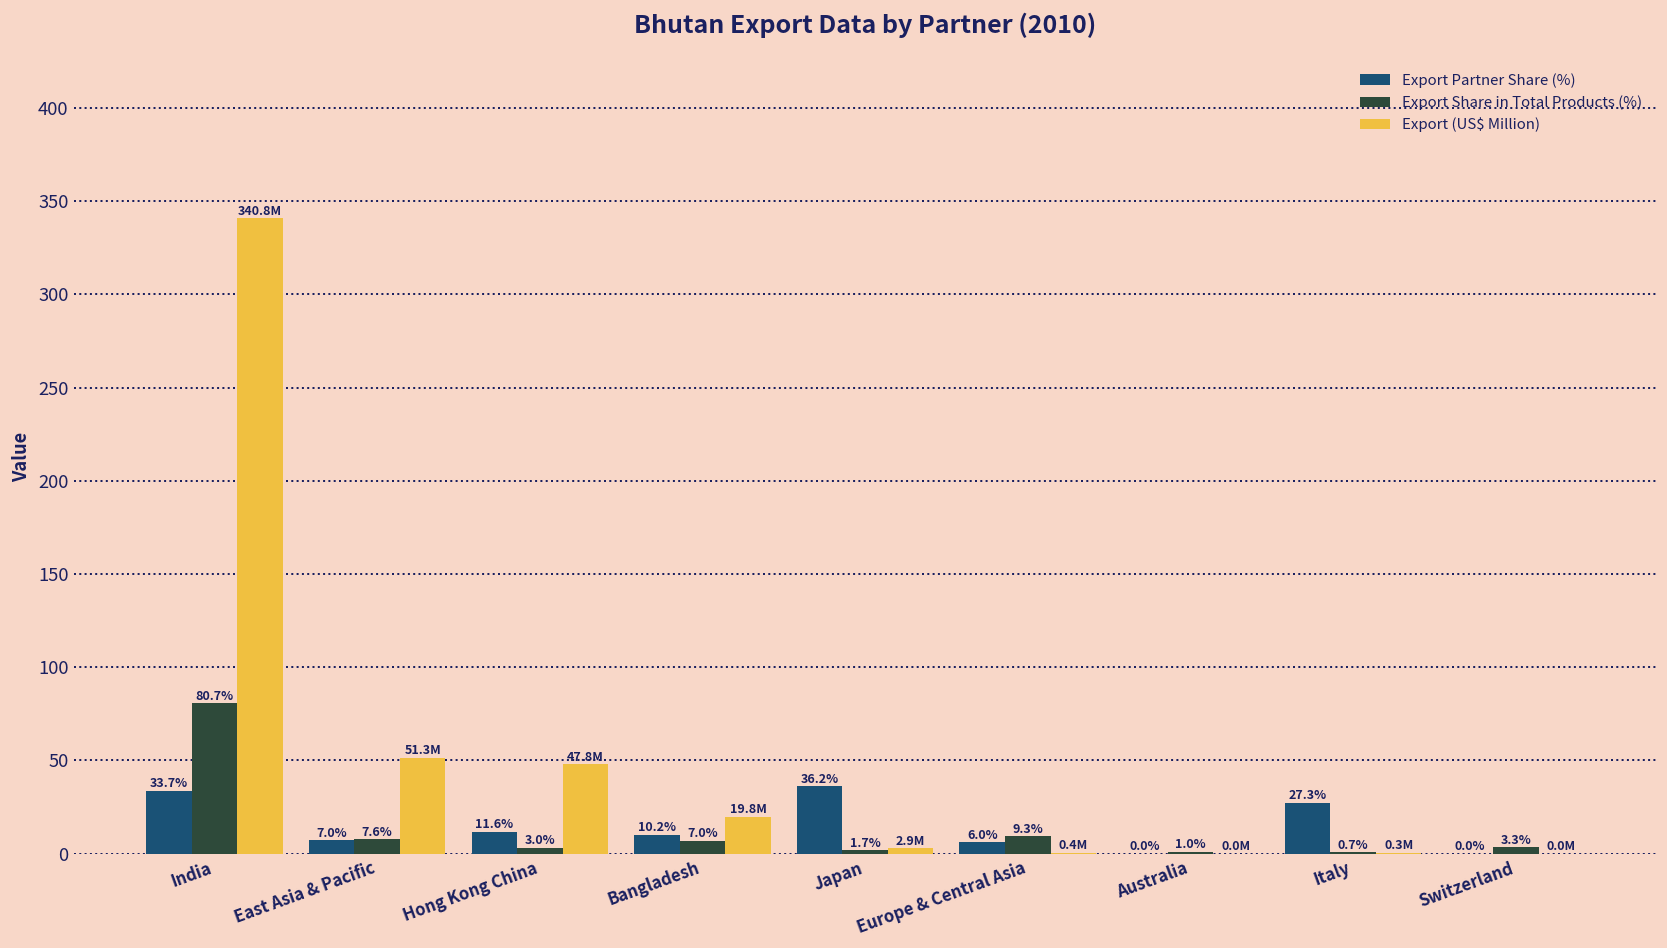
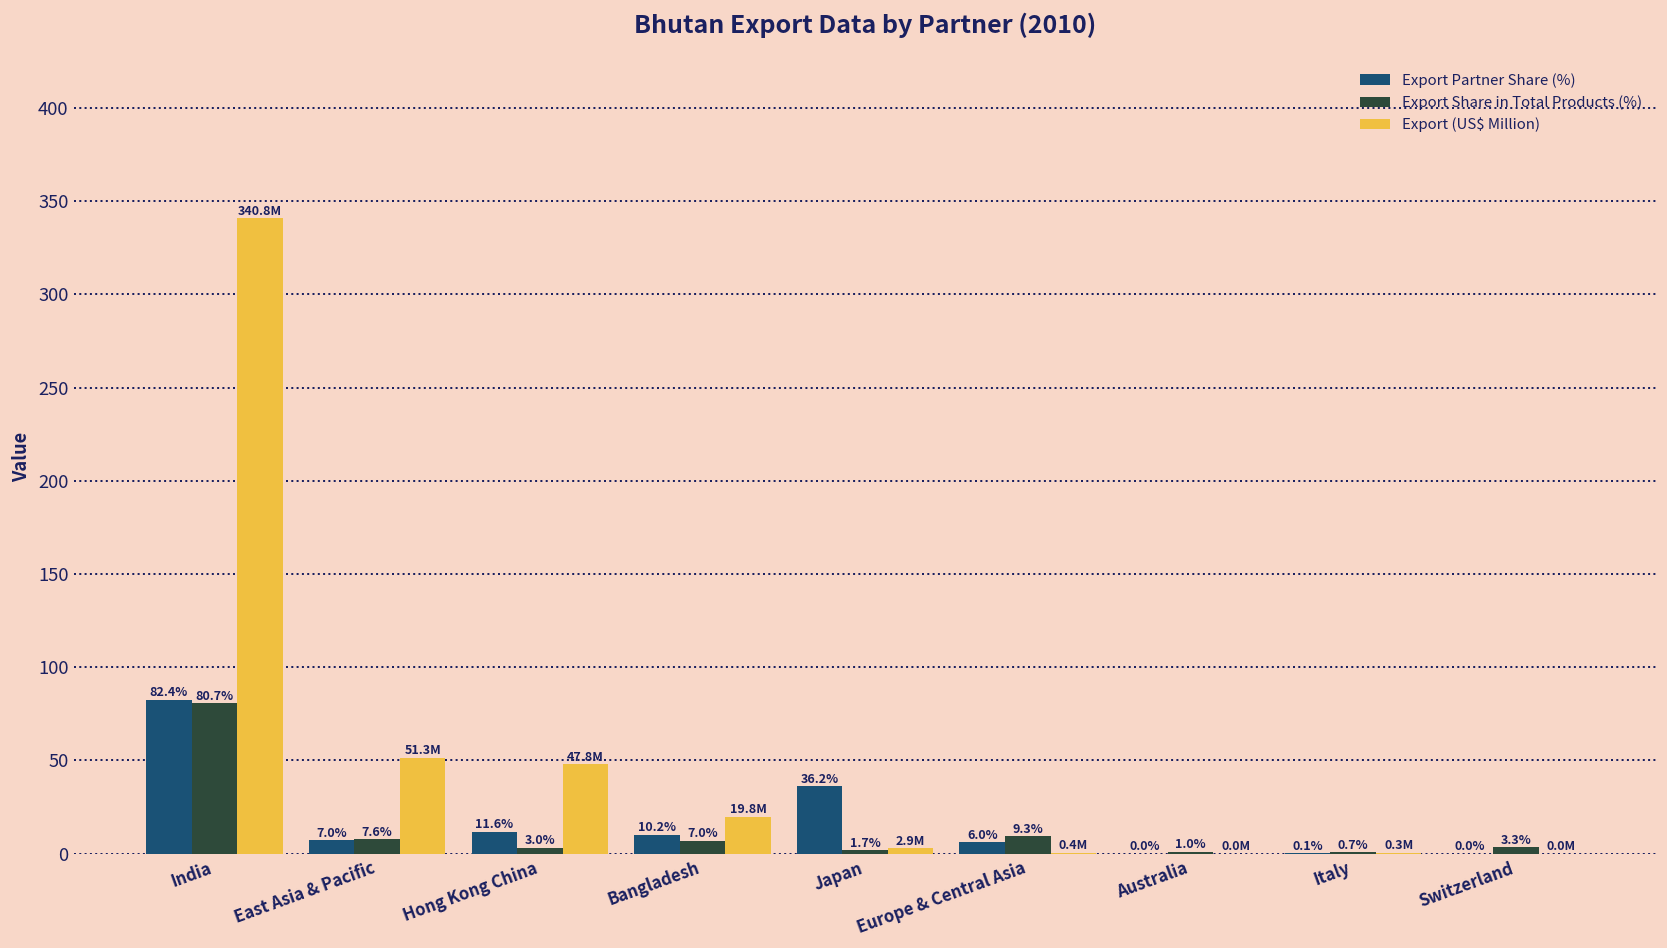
  {
    "Export Partner Share (%)": {
-     "India": "33.7%",
+     "India": "82.4%",
      "East Asia & Pacific": "7.0%",
      "Hong Kong China": "11.6%",
      "Bangladesh": "10.2%",
      "Japan": "36.2%",
      "Europe & Central Asia": "6.0%",
      "Australia": "0.0%",
-     "Italy": "27.3%",
+     "Italy": "0.1%",
      "Switzerland": "0.0%"
    },
    "Export Share in Total Products (%)": {
      "India": "80.7%",
      "East Asia & Pacific": "7.6%",
      "Hong Kong China": "3.0%",
      "Bangladesh": "7.0%",
      "Japan": "1.7%",
      "Europe & Central Asia": "9.3%",
      "Australia": "1.0%",
      "Italy": "0.7%",
      "Switzerland": "3.3%"
    },
    "Export (US$ Million)": {
      "India": "340.8M",
      "East Asia & Pacific": "51.3M",
      "Hong Kong China": "47.8M",
      "Bangladesh": "19.8M",
      "Japan": "2.9M",
      "Europe & Central Asia": "0.4M",
      "Australia": "0.0M",
      "Italy": "0.3M",
      "Switzerland": "0.0M"
    }
  }
